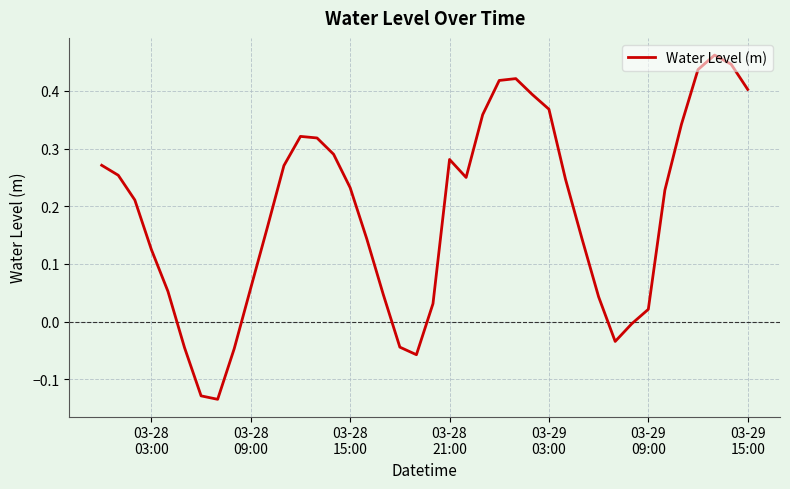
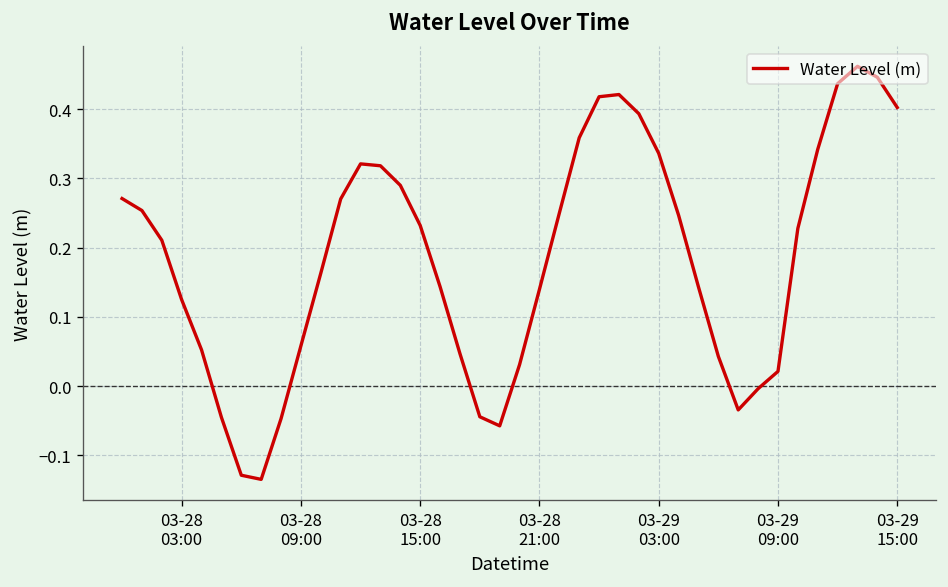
  {
    "03-28 03:00": 0.12,
    "03-28 09:00": 0.06,
    "03-28 15:00": 0.23,
-   "03-28 21:00": 0.28,
-   "03-29 03:00": 0.37,
+   "03-28 21:00": 0.14,
+   "03-29 03:00": 0.34,
    "03-29 09:00": 0.02,
    "03-29 15:00": 0.40
  }
